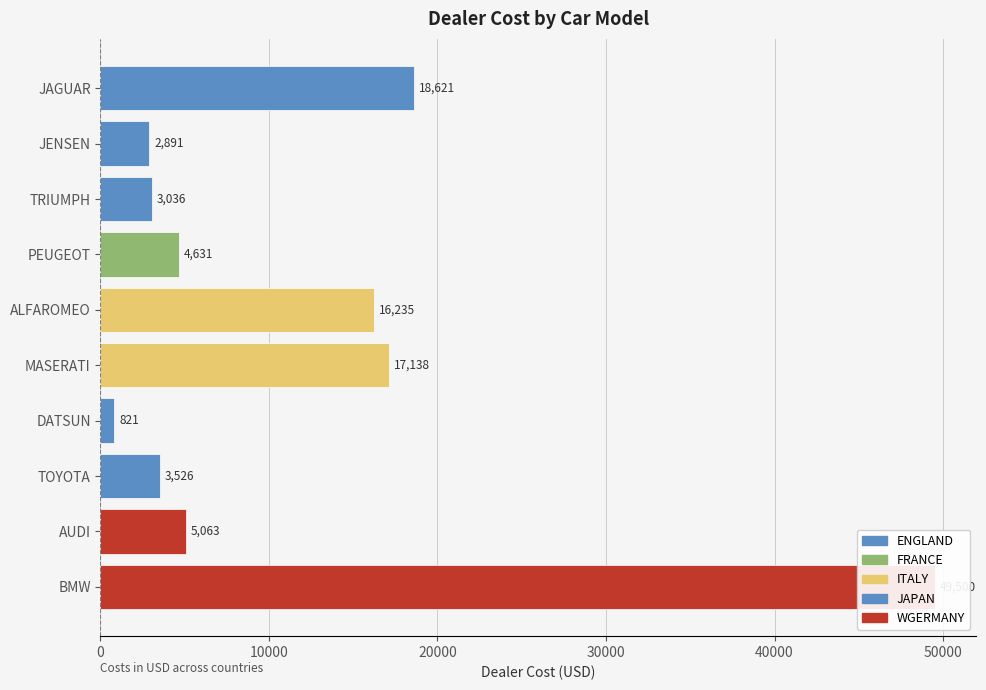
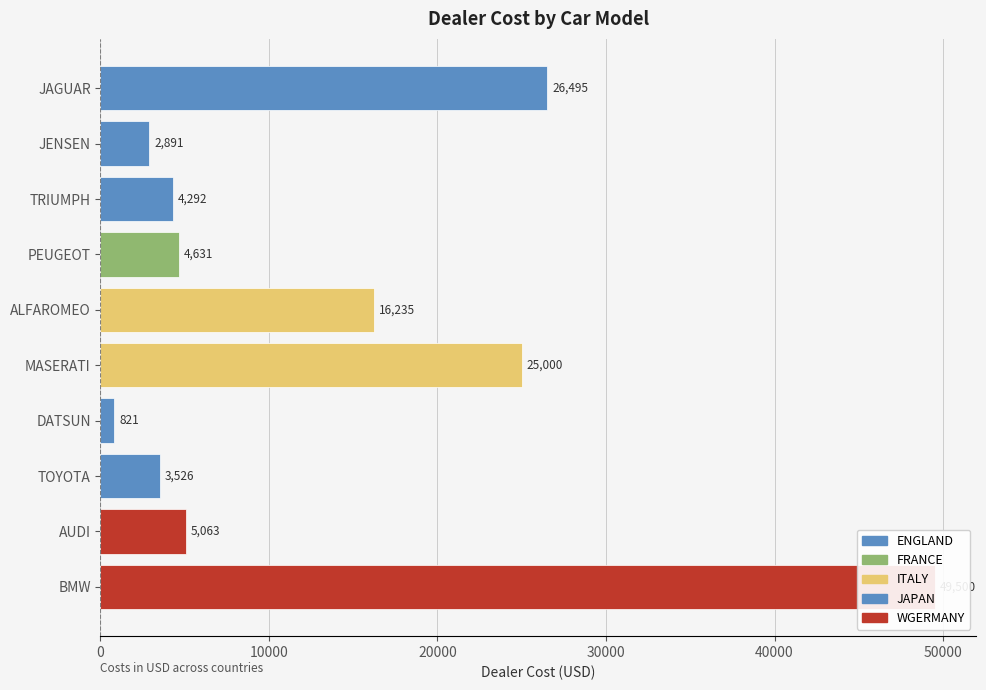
  {
-   "JAGUAR": "18,621",
+   "JAGUAR": "26,495",
    "JENSEN": "2,891",
-   "TRIUMPH": "3,036",
+   "TRIUMPH": "4,292",
    "PEUGEOT": "4,631",
    "ALFAROMEO": "16,235",
-   "MASERATI": "17,138",
+   "MASERATI": "25,000",
    "DATSUN": "821",
    "TOYOTA": "3,526",
    "AUDI": "5,063"
  }
